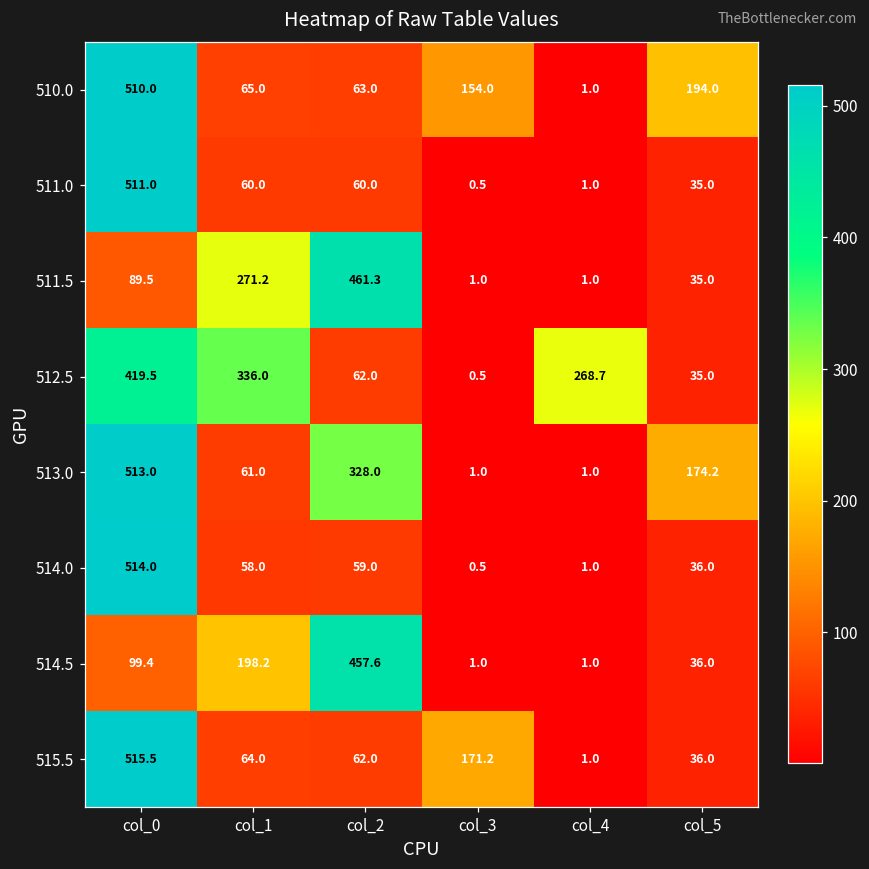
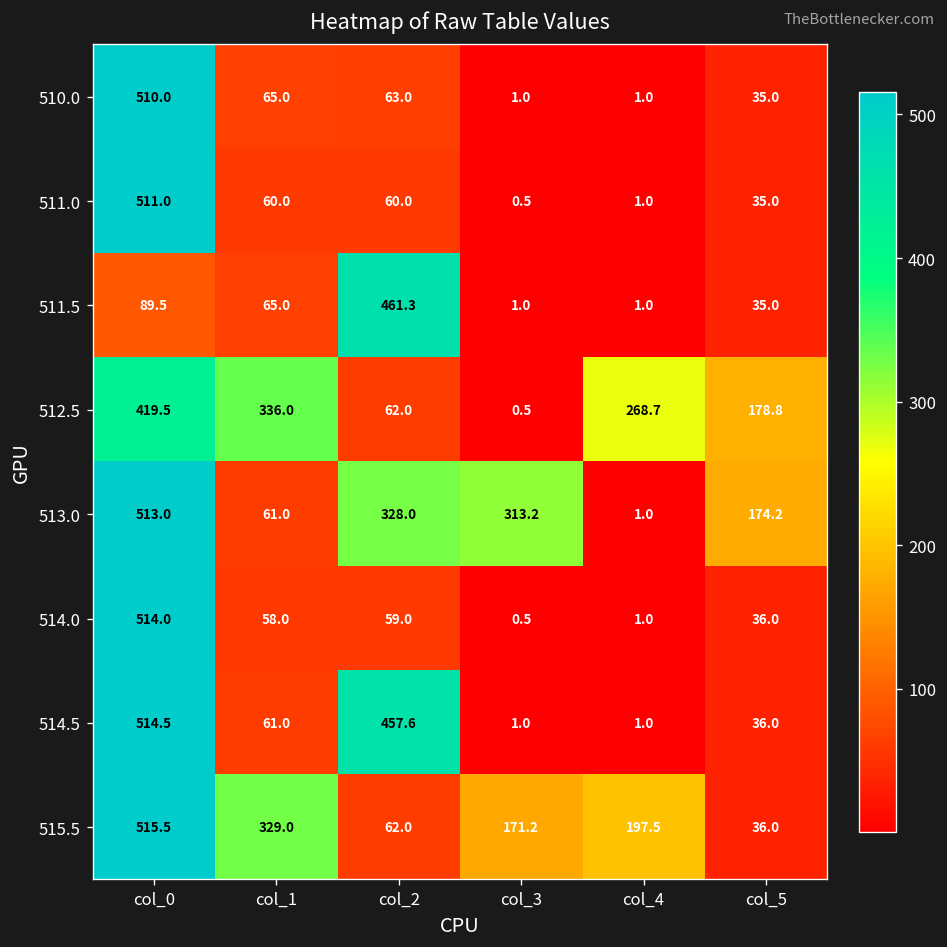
  {
    "510.0": {
      "col_0": 510.0,
      "col_1": 65.0,
      "col_2": 63.0,
-     "col_3": 154.0,
+     "col_3": 1.0,
      "col_4": 1.0,
-     "col_5": 194.0
+     "col_5": 35.0
    },
    "511.0": {
      "col_0": 511.0,
      "col_1": 60.0,
      "col_2": 60.0,
      "col_3": 0.5,
      "col_4": 1.0,
      "col_5": 35.0
    },
    "511.5": {
      "col_0": 89.5,
-     "col_1": 271.2,
+     "col_1": 65.0,
      "col_2": 461.3,
      "col_3": 1.0,
      "col_4": 1.0,
      "col_5": 35.0
    },
    "512.5": {
      "col_0": 419.5,
      "col_1": 336.0,
      "col_2": 62.0,
      "col_3": 0.5,
      "col_4": 268.7,
-     "col_5": 35.0
+     "col_5": 178.8
    },
    "513.0": {
      "col_0": 513.0,
      "col_1": 61.0,
      "col_2": 328.0,
-     "col_3": 1.0,
+     "col_3": 313.2,
      "col_4": 1.0,
      "col_5": 174.2
    },
    "514.0": {
      "col_0": 514.0,
      "col_1": 58.0,
      "col_2": 59.0,
      "col_3": 0.5,
      "col_4": 1.0,
      "col_5": 36.0
    },
    "514.5": {
-     "col_0": 99.4,
-     "col_1": 198.2,
+     "col_0": 514.5,
+     "col_1": 61.0,
      "col_2": 457.6,
      "col_3": 1.0,
      "col_4": 1.0,
      "col_5": 36.0
    },
    "515.5": {
      "col_0": 515.5,
-     "col_1": 64.0,
+     "col_1": 329.0,
      "col_2": 62.0,
      "col_3": 171.2,
-     "col_4": 1.0,
+     "col_4": 197.5,
      "col_5": 36.0
    }
  }
